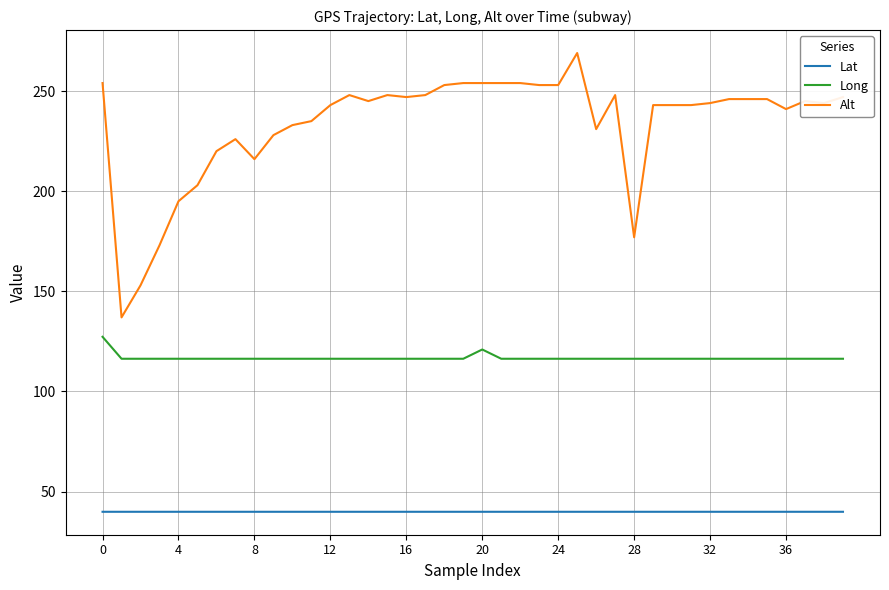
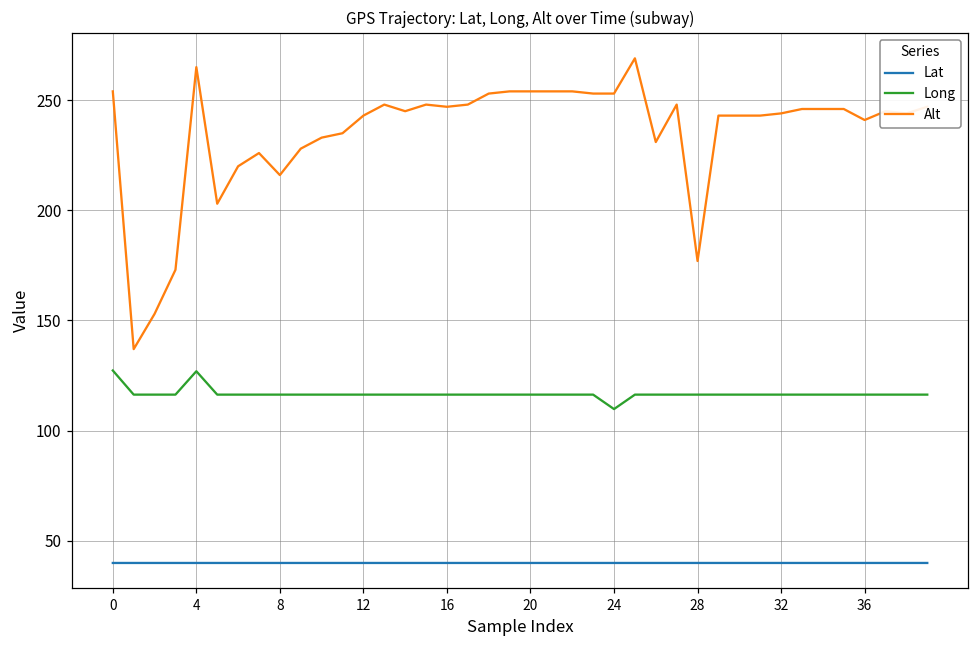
  {
    "Lat": {
      "0": 40,
      "4": 40,
      "8": 40,
      "12": 40,
      "16": 40,
      "20": 40,
      "24": 40,
      "28": 40,
      "32": 40,
      "36": 40
    },
    "Long": {
      "0": 127,
-     "4": 116,
+     "4": 127,
      "8": 116,
      "12": 116,
      "16": 116,
-     "20": 121,
-     "24": 116,
+     "20": 116,
+     "24": 110,
      "28": 116,
      "32": 116,
      "36": 116
    },
    "Alt": {
      "0": 254,
-     "4": 195,
+     "4": 265,
      "8": 216,
      "12": 243,
      "16": 247,
      "20": 254,
      "24": 253,
      "28": 177,
      "32": 244,
      "36": 241
    }
  }
